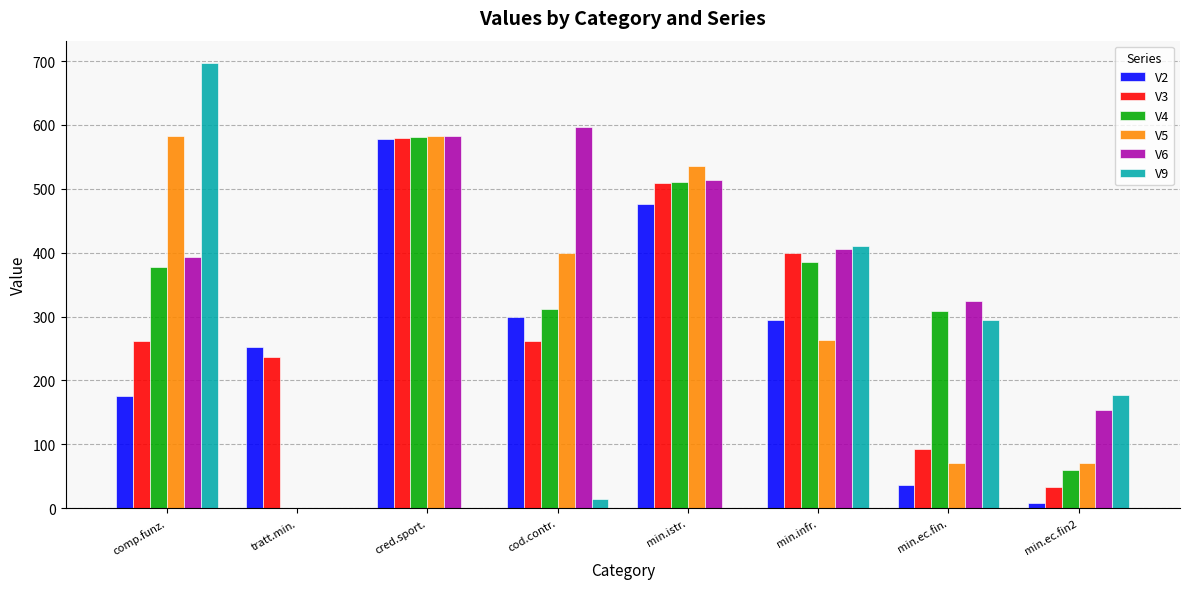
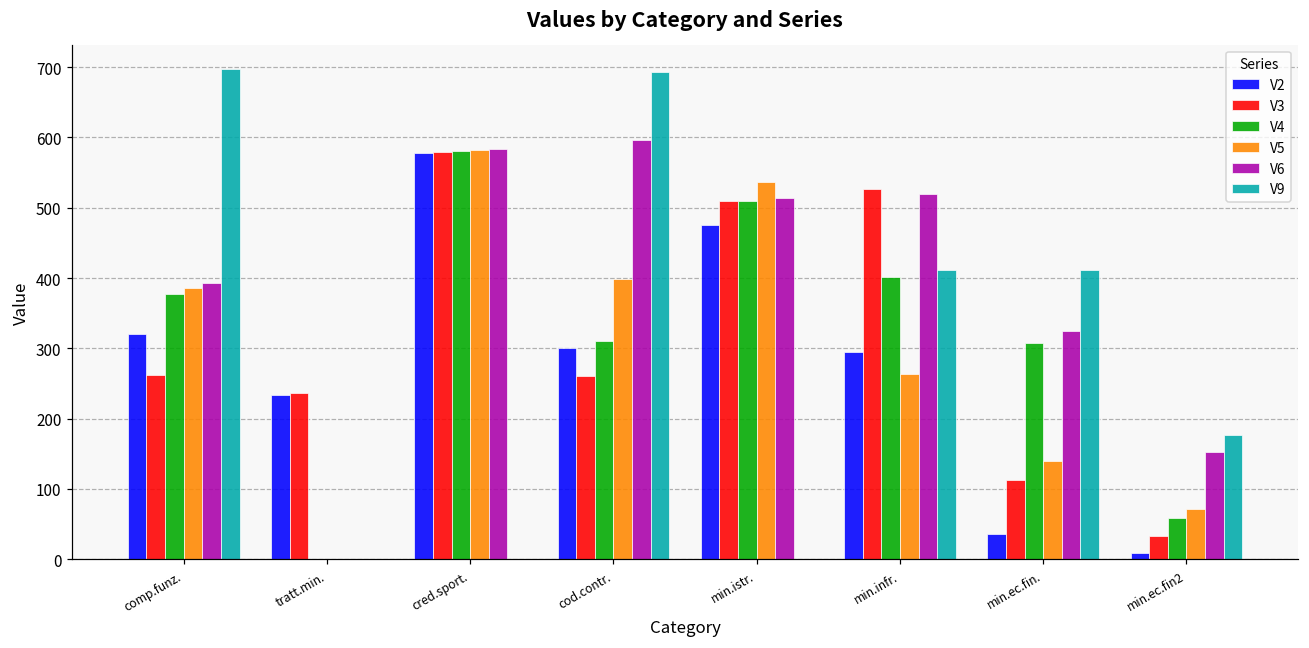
  {
    "V2": {
-     "comp.funz.": 180,
-     "tratt.min.": 250,
+     "comp.funz.": 320,
+     "tratt.min.": 230,
      "cred.sport.": 580,
      "cod.contr.": 300,
      "min.istr.": 480,
      "min.infr.": 290,
      "min.ec.fin.": 40,
      "min.ec.fin2": 10
    },
    "V3": {
      "comp.funz.": 260,
      "tratt.min.": 240,
      "cred.sport.": 580,
      "cod.contr.": 260,
      "min.istr.": 510,
-     "min.infr.": 400,
-     "min.ec.fin.": 90,
+     "min.infr.": 530,
+     "min.ec.fin.": 110,
      "min.ec.fin2": 30
    },
    "V4": {
      "comp.funz.": 380,
      "tratt.min.": 0,
      "cred.sport.": 580,
      "cod.contr.": 310,
      "min.istr.": 510,
-     "min.infr.": 390,
+     "min.infr.": 400,
      "min.ec.fin.": 310,
      "min.ec.fin2": 60
    },
    "V5": {
-     "comp.funz.": 580,
+     "comp.funz.": 390,
      "tratt.min.": 0,
      "cred.sport.": 580,
      "cod.contr.": 400,
      "min.istr.": 540,
      "min.infr.": 260,
-     "min.ec.fin.": 70,
+     "min.ec.fin.": 140,
      "min.ec.fin2": 70
    },
    "V6": {
      "comp.funz.": 390,
      "tratt.min.": 0,
      "cred.sport.": 580,
      "cod.contr.": 600,
      "min.istr.": 510,
-     "min.infr.": 410,
+     "min.infr.": 520,
      "min.ec.fin.": 330,
      "min.ec.fin2": 150
    },
    "V9": {
      "comp.funz.": 700,
      "tratt.min.": 0,
      "cred.sport.": 0,
-     "cod.contr.": 10,
+     "cod.contr.": 690,
      "min.istr.": 0,
      "min.infr.": 410,
-     "min.ec.fin.": 300,
+     "min.ec.fin.": 410,
      "min.ec.fin2": 180
    }
  }
